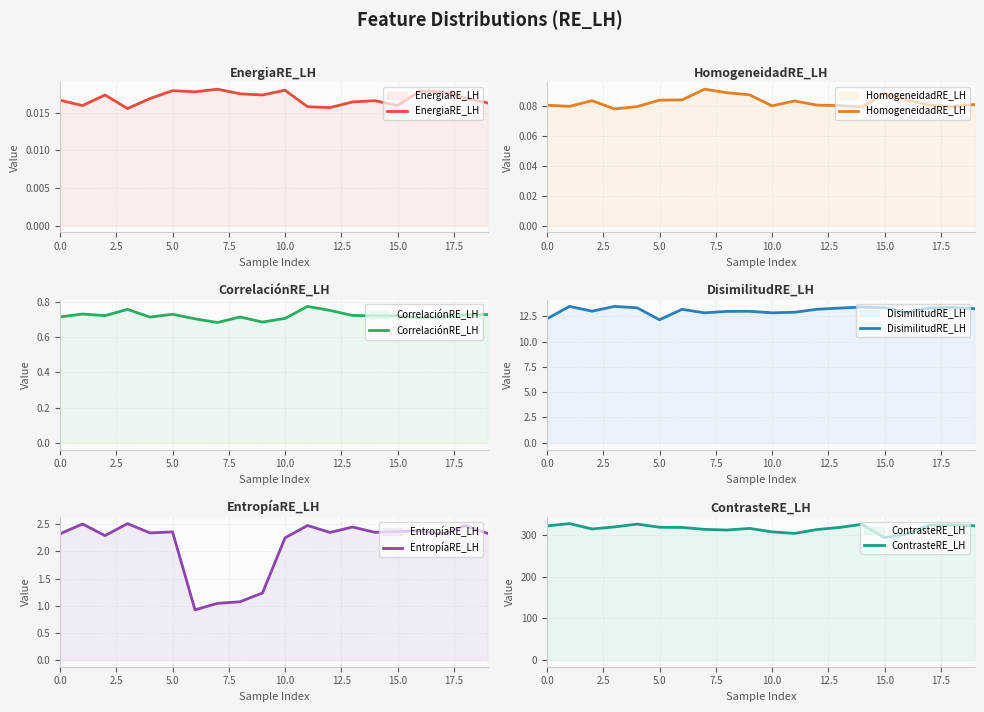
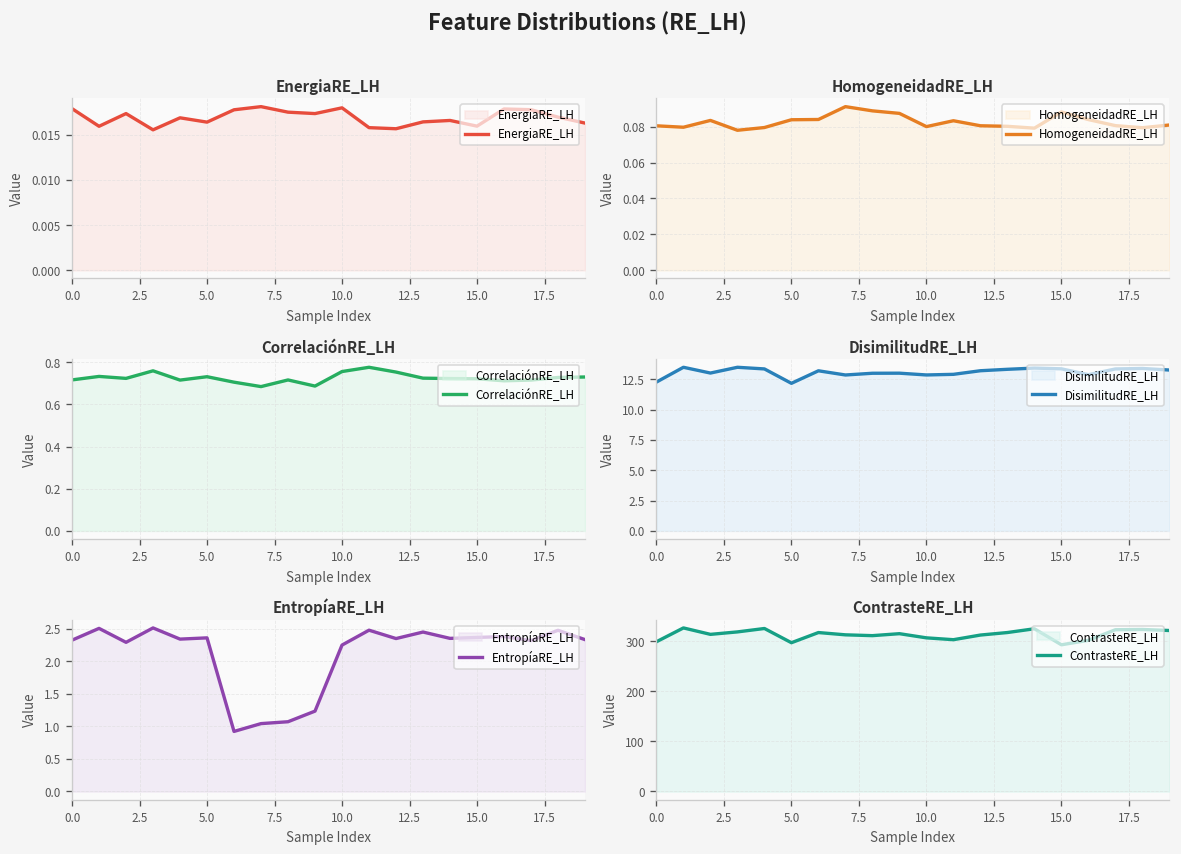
  {
    "EnergiaRE_LH": {
-     "0.0": 0.017,
-     "5.0": 0.018,
+     "0.0": 0.018,
+     "5.0": 0.016,
      "10.0": 0.018
    },
    "HomogeneidadRE_LH": {
      "0.0": 0.080,
      "5.0": 0.084,
      "10.0": 0.080
    },
    "CorrelaciónRE_LH": {
      "0.0": 0.72,
      "5.0": 0.73,
-     "10.0": 0.71
+     "10.0": 0.76
    },
    "DisimilitudRE_LH": {
      "0.0": 12.3,
      "5.0": 12.2,
      "10.0": 12.9
    },
    "EntropíaRE_LH": {
      "0.0": 2.3,
      "5.0": 2.4,
      "10.0": 2.3
    },
    "ContrasteRE_LH": {
-     "0.0": 320,
-     "5.0": 320,
+     "0.0": 300,
+     "5.0": 300,
      "10.0": 310
    }
  }
